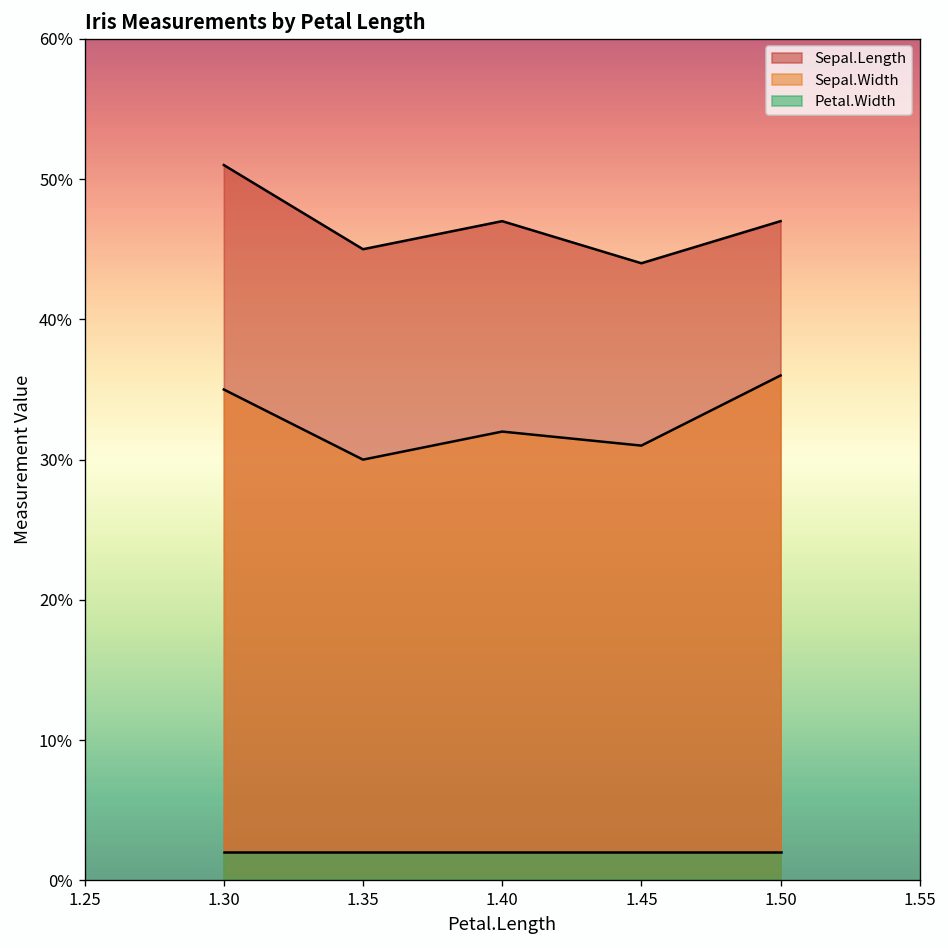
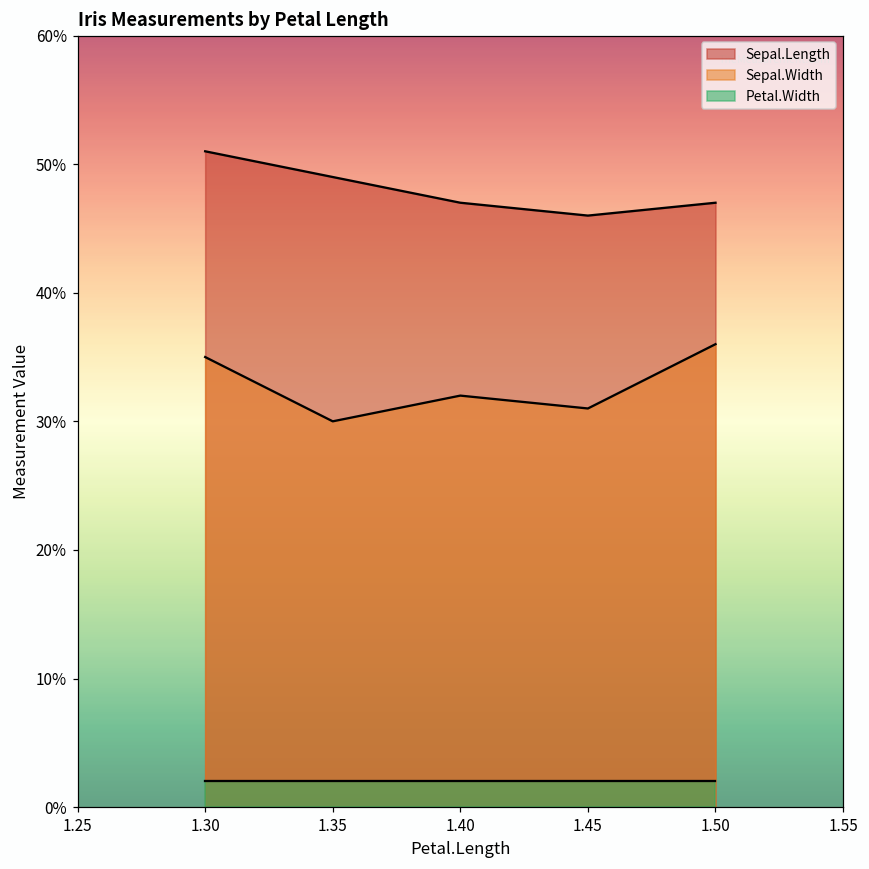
  {
    "Sepal.Length": {
      "1.30": "51.0%",
-     "1.35": "45.0%",
+     "1.35": "49.0%",
      "1.40": "47.0%",
-     "1.45": "44.0%",
+     "1.45": "46.0%",
      "1.50": "47.0%"
    },
    "Sepal.Width": {
      "1.30": "35.0%",
      "1.35": "30.0%",
      "1.40": "32.0%",
      "1.45": "31.0%",
      "1.50": "36.0%"
    },
    "Petal.Width": {
      "1.30": "2.0%",
      "1.35": "2.0%",
      "1.40": "2.0%",
      "1.45": "2.0%",
      "1.50": "2.0%"
    }
  }
